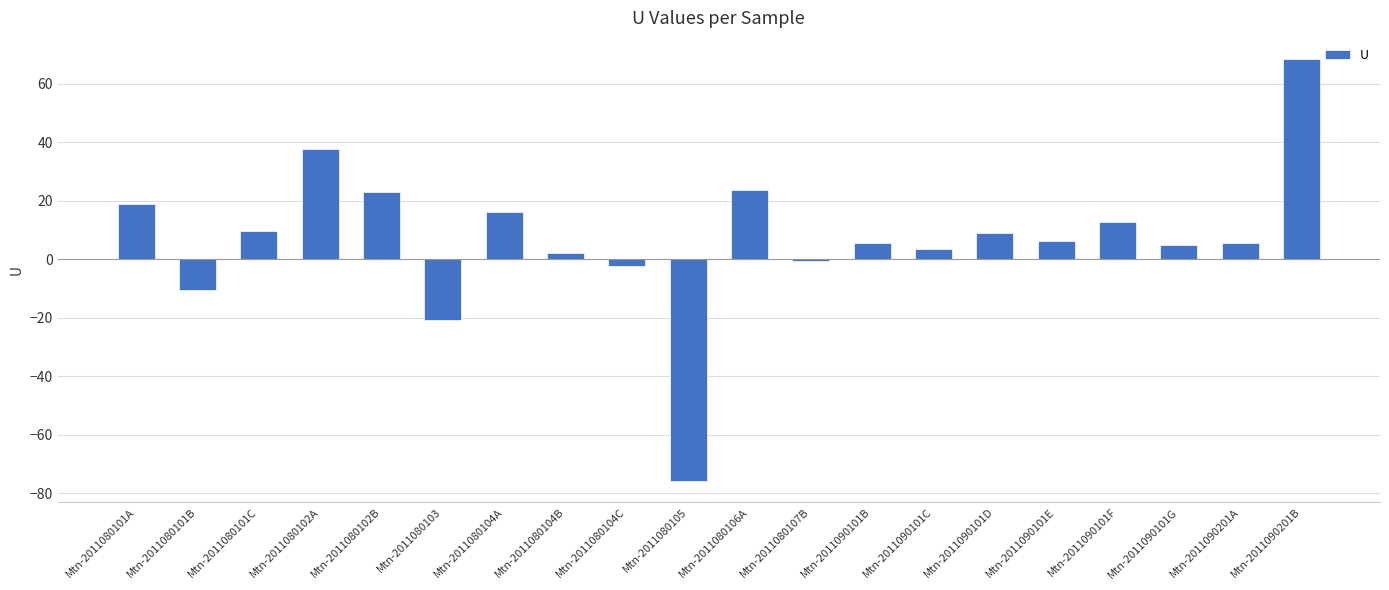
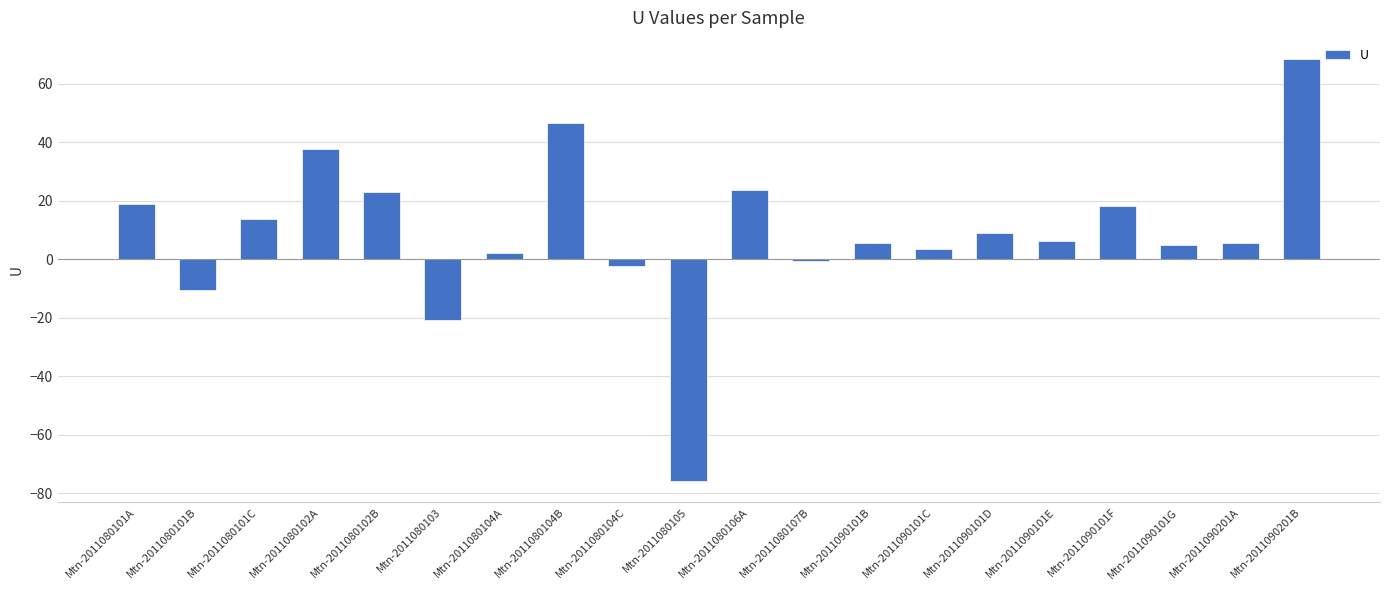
  {
    "Mtn-2011080101A": 19,
    "Mtn-2011080101B": -11,
-   "Mtn-2011080101C": 10,
+   "Mtn-2011080101C": 14,
    "Mtn-2011080102A": 38,
    "Mtn-2011080102B": 23,
    "Mtn-2011080103": -21,
-   "Mtn-2011080104A": 16,
-   "Mtn-2011080104B": 2,
+   "Mtn-2011080104A": 2,
+   "Mtn-2011080104B": 47,
    "Mtn-2011080104C": -2,
    "Mtn-2011080105": -76,
    "Mtn-2011080106A": 24,
    "Mtn-2011090101B": 6,
    "Mtn-2011090101C": 4,
    "Mtn-2011090101D": 9,
    "Mtn-2011090101E": 6,
-   "Mtn-2011090101F": 13,
+   "Mtn-2011090101F": 18,
    "Mtn-2011090101G": 5,
    "Mtn-2011090201A": 6,
    "Mtn-2011090201B": 69
  }
